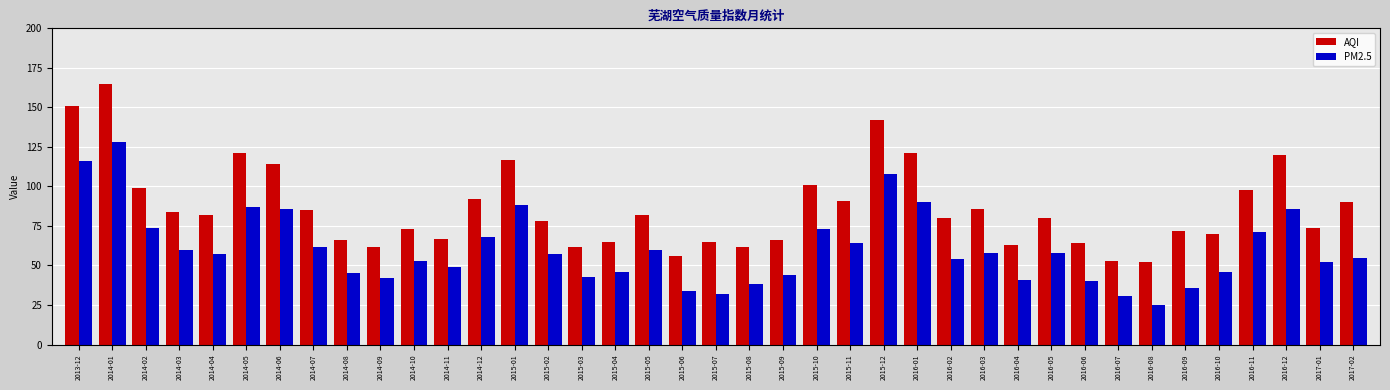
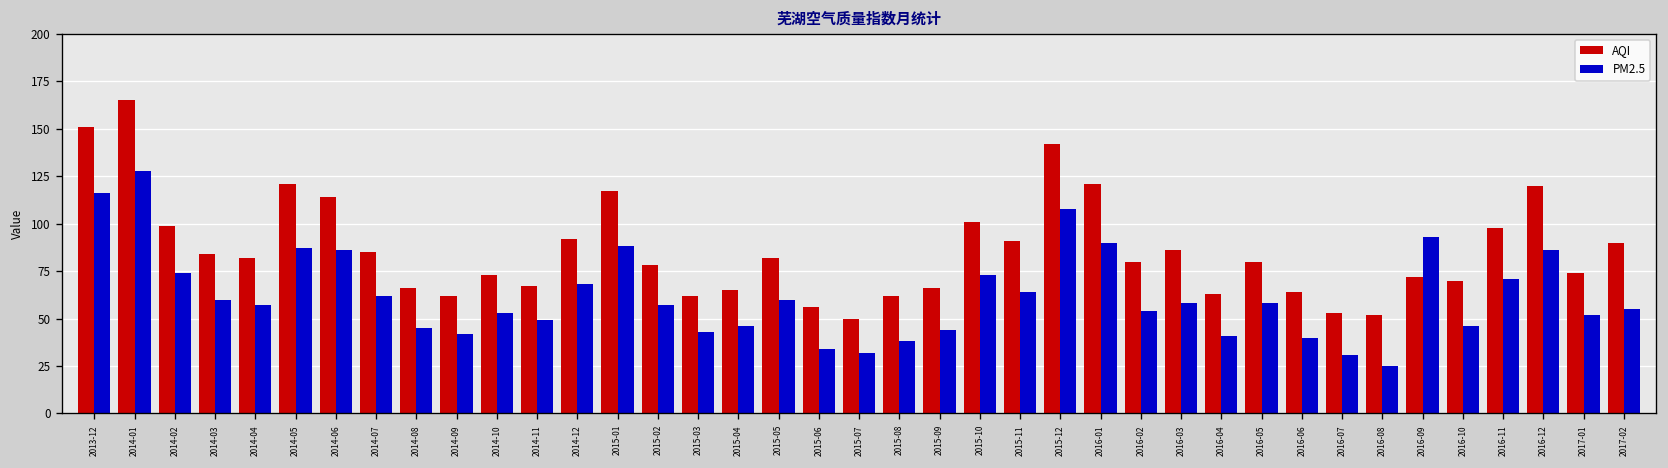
  {
    "AQI": {
      "2013-12": 151,
      "2014-01": 165,
      "2014-02": 99,
      "2014-03": 84,
      "2014-04": 82,
      "2014-05": 121,
      "2014-06": 114,
      "2014-07": 85,
      "2014-08": 66,
      "2014-09": 62,
      "2014-10": 73,
      "2014-11": 67,
      "2014-12": 92,
      "2015-01": 117,
      "2015-02": 78,
      "2015-03": 62,
      "2015-04": 65,
      "2015-05": 82,
      "2015-06": 56,
-     "2015-07": 65,
+     "2015-07": 50,
      "2015-08": 62,
      "2015-09": 66,
      "2015-10": 101,
      "2015-11": 91,
      "2015-12": 142,
      "2016-01": 121,
      "2016-02": 80,
      "2016-03": 86,
      "2016-04": 63,
      "2016-05": 80,
      "2016-06": 64,
      "2016-07": 53,
      "2016-08": 52,
      "2016-09": 72,
      "2016-10": 70,
      "2016-11": 98,
      "2016-12": 120,
      "2017-01": 74,
      "2017-02": 90
    },
    "PM2.5": {
      "2013-12": 116,
      "2014-01": 128,
      "2014-02": 74,
      "2014-03": 60,
      "2014-04": 57,
      "2014-05": 87,
      "2014-06": 86,
      "2014-07": 62,
      "2014-08": 45,
      "2014-09": 42,
      "2014-10": 53,
      "2014-11": 49,
      "2014-12": 68,
      "2015-01": 88,
      "2015-02": 57,
      "2015-03": 43,
      "2015-04": 46,
      "2015-05": 60,
      "2015-06": 34,
      "2015-07": 32,
      "2015-08": 38,
      "2015-09": 44,
      "2015-10": 73,
      "2015-11": 64,
      "2015-12": 108,
      "2016-01": 90,
      "2016-02": 54,
      "2016-03": 58,
      "2016-04": 41,
      "2016-05": 58,
      "2016-06": 40,
      "2016-07": 31,
      "2016-08": 25,
-     "2016-09": 36,
+     "2016-09": 93,
      "2016-10": 46,
      "2016-11": 71,
      "2016-12": 86,
      "2017-01": 52,
      "2017-02": 55
    }
  }
